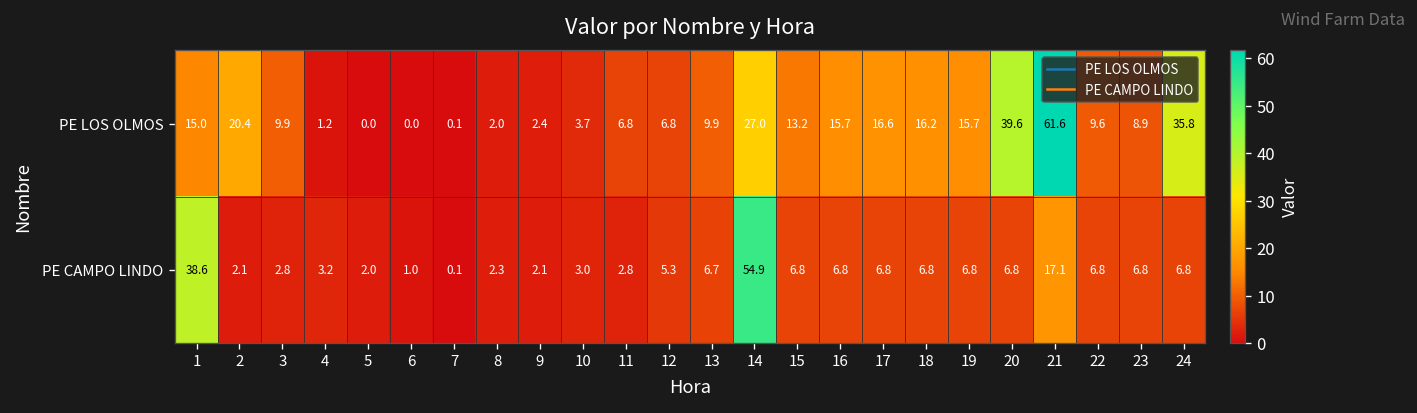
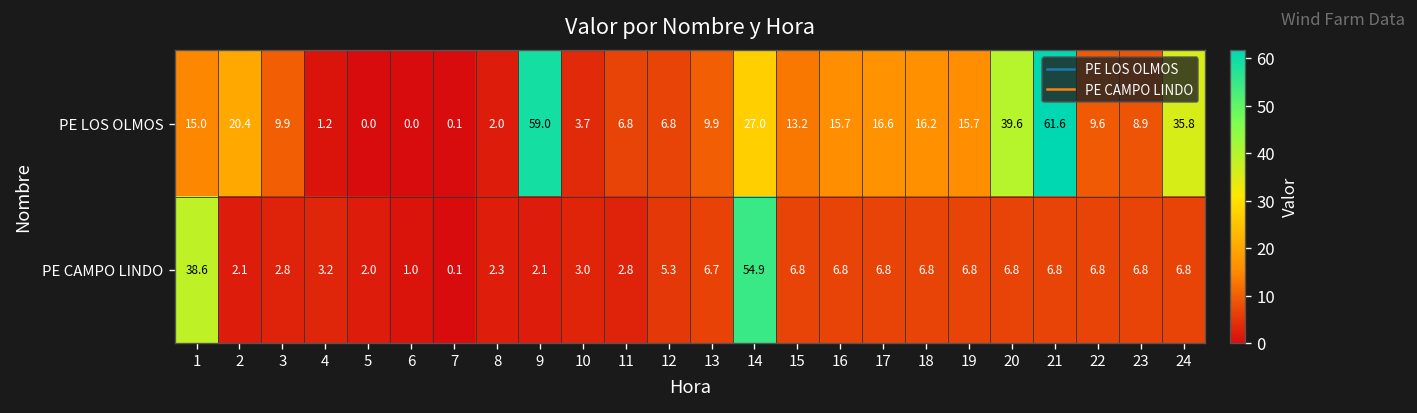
  {
    "PE LOS OLMOS": {
      "1": 15.0,
      "2": 20.4,
      "3": 9.9,
      "4": 1.2,
      "5": 0.0,
      "6": 0.0,
      "7": 0.1,
      "8": 2.0,
-     "9": 2.4,
+     "9": 59.0,
      "10": 3.7,
      "11": 6.8,
      "12": 6.8,
      "13": 9.9,
      "14": 27.0,
      "15": 13.2,
      "16": 15.7,
      "17": 16.6,
      "18": 16.2,
      "19": 15.7,
      "20": 39.6,
      "21": 61.6,
      "22": 9.6,
      "23": 8.9,
      "24": 35.8
    },
    "PE CAMPO LINDO": {
      "1": 38.6,
      "2": 2.1,
      "3": 2.8,
      "4": 3.2,
      "5": 2.0,
      "6": 1.0,
      "7": 0.1,
      "8": 2.3,
      "9": 2.1,
      "10": 3.0,
      "11": 2.8,
      "12": 5.3,
      "13": 6.7,
      "14": 54.9,
      "15": 6.8,
      "16": 6.8,
      "17": 6.8,
      "18": 6.8,
      "19": 6.8,
      "20": 6.8,
-     "21": 17.1,
+     "21": 6.8,
      "22": 6.8,
      "23": 6.8,
      "24": 6.8
    }
  }
